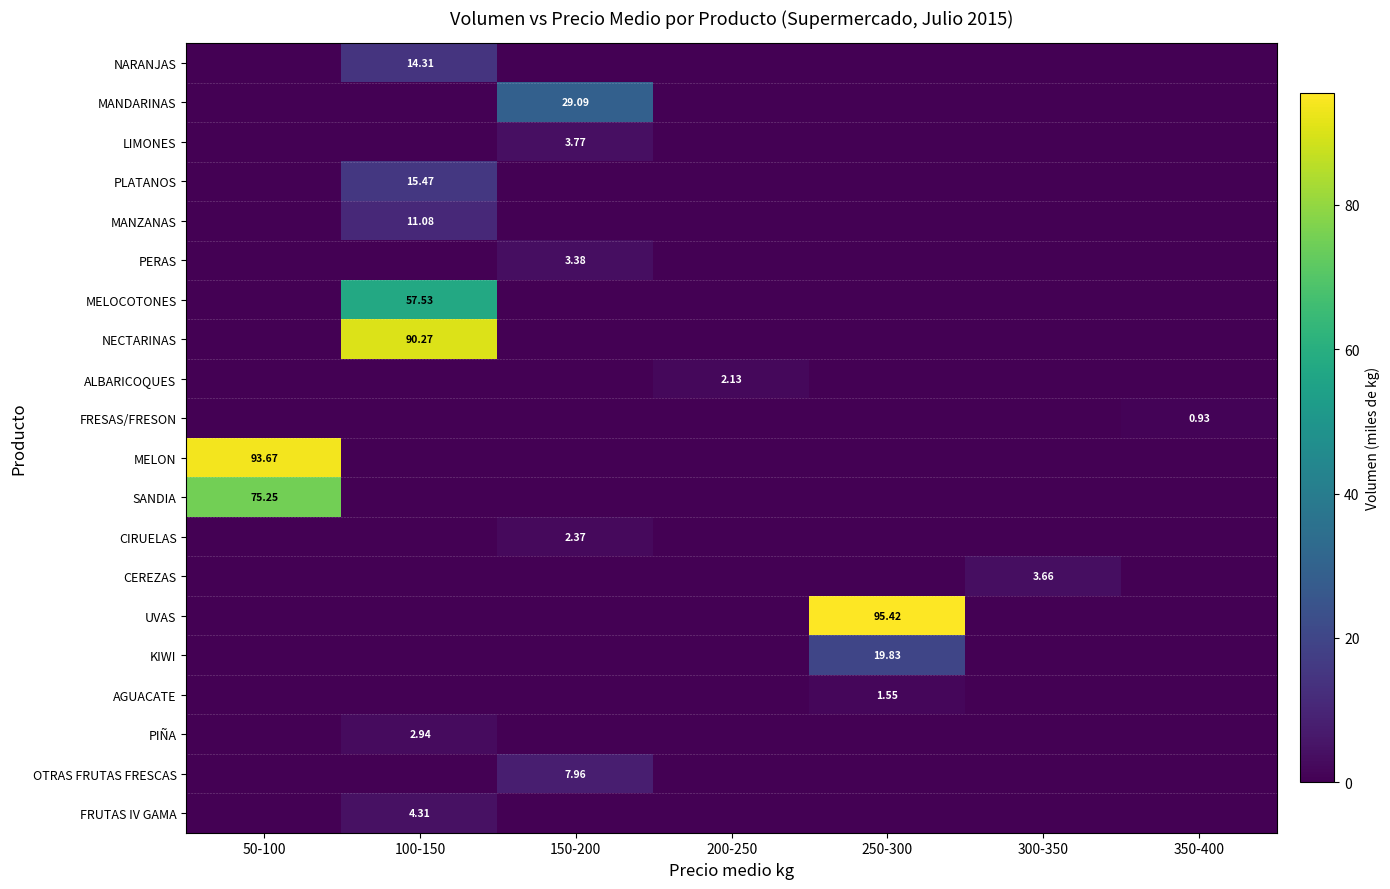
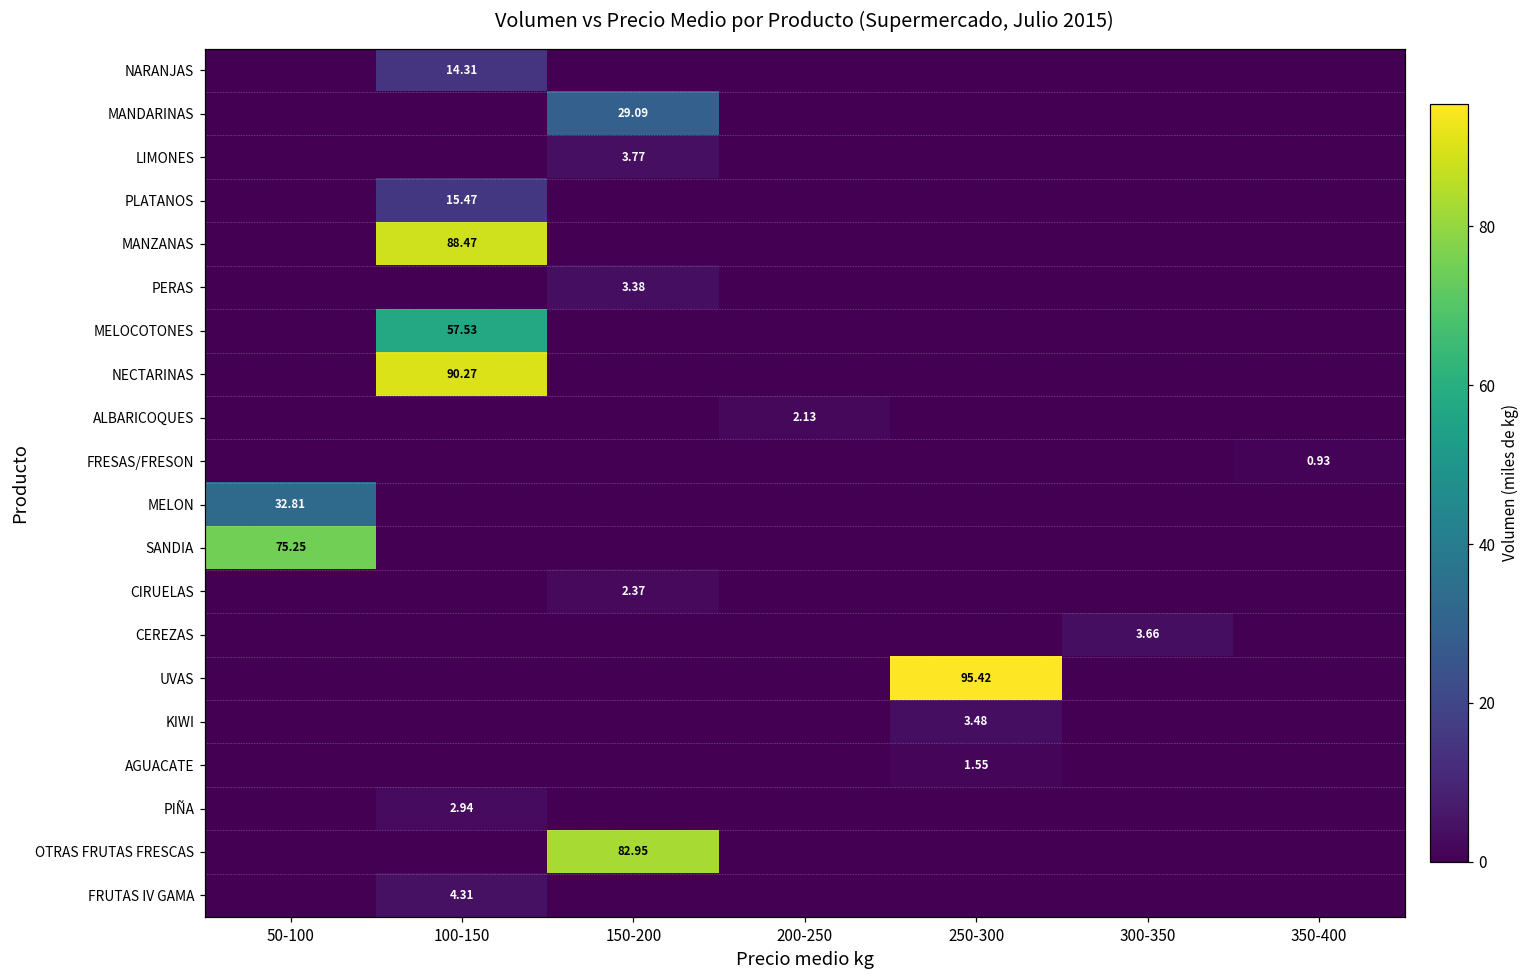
  {
    "NARANJAS": {
      "100-150": 14.31
    },
    "MANDARINAS": {
      "150-200": 29.09
    },
    "LIMONES": {
      "150-200": 3.77
    },
    "PLATANOS": {
      "100-150": 15.47
    },
    "MANZANAS": {
-     "100-150": 11.08
+     "100-150": 88.47
    },
    "PERAS": {
      "150-200": 3.38
    },
    "MELOCOTONES": {
      "100-150": 57.53
    },
    "NECTARINAS": {
      "100-150": 90.27
    },
    "ALBARICOQUES": {
      "200-250": 2.13
    },
    "FRESAS/FRESON": {
      "350-400": 0.93
    },
    "MELON": {
-     "50-100": 93.67
+     "50-100": 32.81
    },
    "SANDIA": {
      "50-100": 75.25
    },
    "CIRUELAS": {
      "150-200": 2.37
    },
    "CEREZAS": {
      "300-350": 3.66
    },
    "UVAS": {
      "250-300": 95.42
    },
    "KIWI": {
-     "250-300": 19.83
+     "250-300": 3.48
    },
    "AGUACATE": {
      "250-300": 1.55
    },
    "PIÑA": {
      "100-150": 2.94
    },
    "OTRAS FRUTAS FRESCAS": {
-     "150-200": 7.96
+     "150-200": 82.95
    },
    "FRUTAS IV GAMA": {
      "100-150": 4.31
    }
  }
